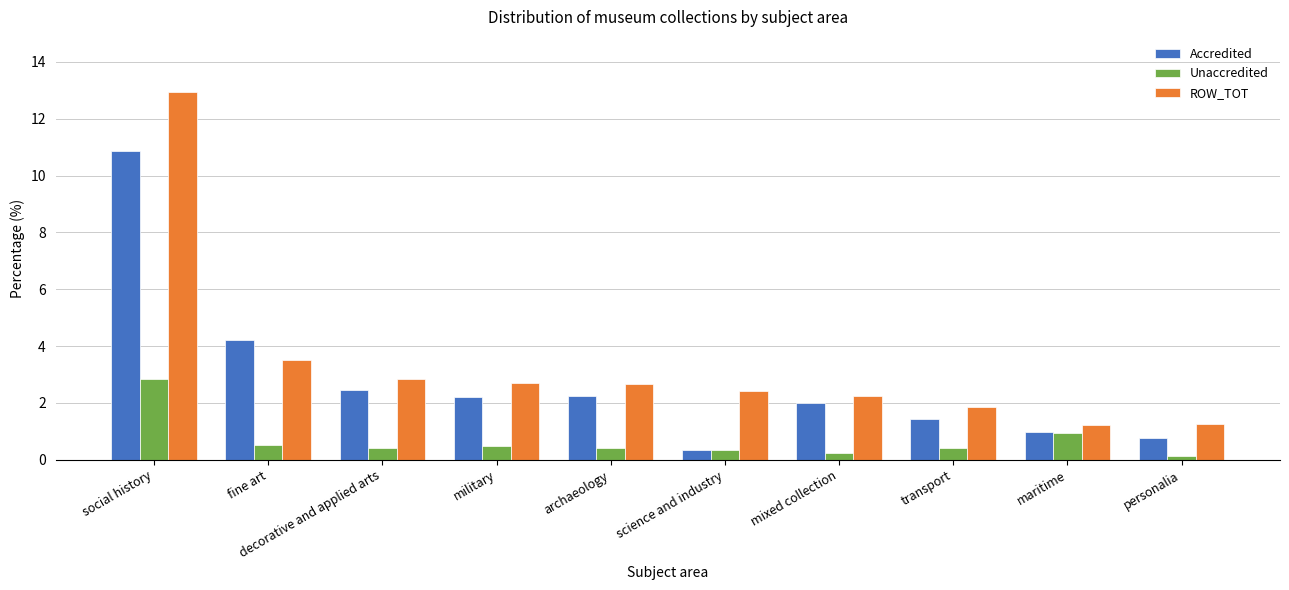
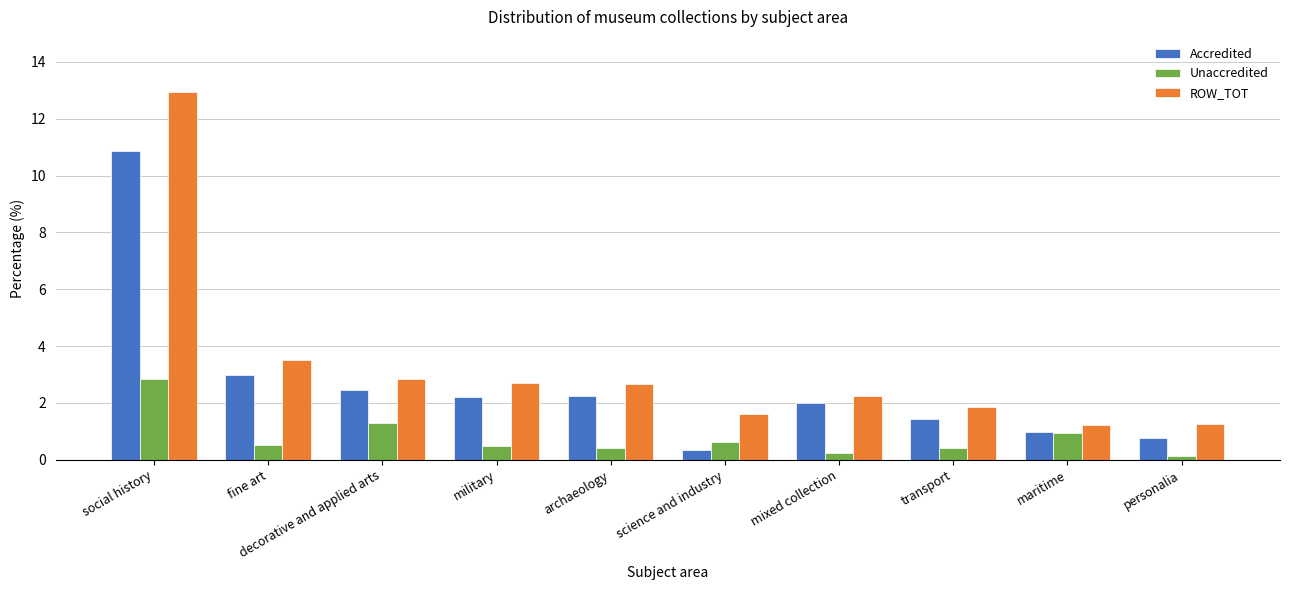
  {
    "Accredited": {
      "social history": 10.9,
-     "fine art": 4.2,
+     "fine art": 3.0,
      "decorative and applied arts": 2.5,
      "military": 2.2,
      "archaeology": 2.2,
      "science and industry": 0.4,
      "mixed collection": 2.0,
      "transport": 1.4,
      "maritime": 1.0,
      "personalia": 0.8
    },
    "Unaccredited": {
      "social history": 2.9,
      "fine art": 0.5,
-     "decorative and applied arts": 0.4,
+     "decorative and applied arts": 1.3,
      "military": 0.5,
      "archaeology": 0.4,
-     "science and industry": 0.3,
+     "science and industry": 0.6,
      "mixed collection": 0.2,
      "transport": 0.4,
      "maritime": 0.9,
      "personalia": 0.1
    },
    "ROW_TOT": {
      "social history": 12.9,
      "fine art": 3.5,
      "decorative and applied arts": 2.9,
      "military": 2.7,
      "archaeology": 2.7,
-     "science and industry": 2.4,
+     "science and industry": 1.6,
      "mixed collection": 2.2,
      "transport": 1.9,
      "maritime": 1.2,
      "personalia": 1.3
    }
  }
